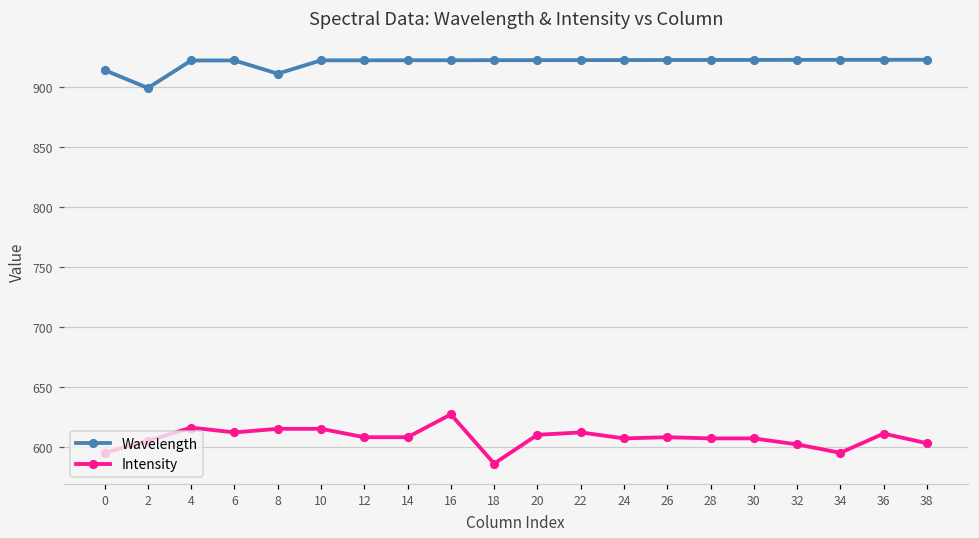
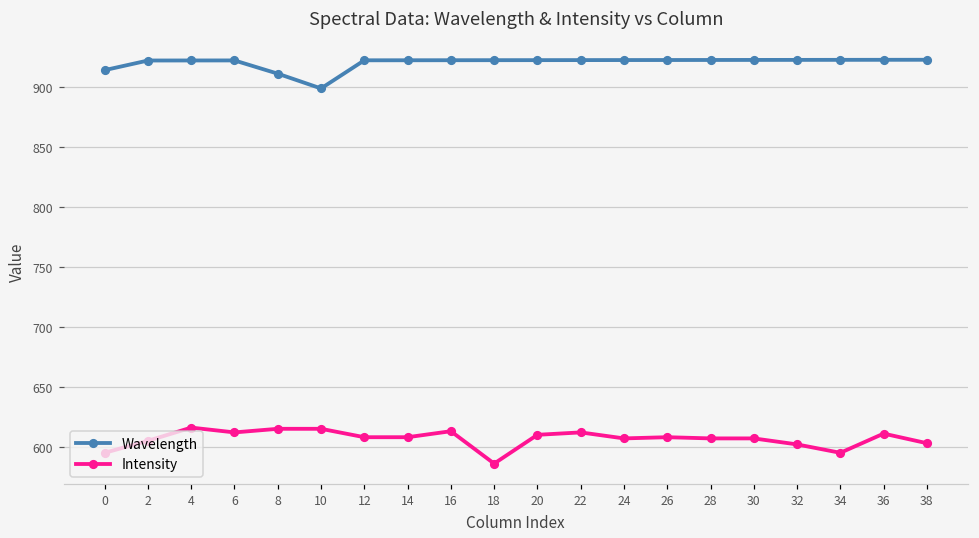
  {
    "Wavelength": {
      "0": 914,
-     "2": 899,
+     "2": 922,
      "4": 922,
      "6": 922,
      "8": 911,
-     "10": 922,
+     "10": 899,
      "12": 922,
      "14": 922,
      "16": 922,
      "18": 922,
      "20": 922,
      "22": 922,
      "24": 922,
      "26": 922,
      "28": 922,
      "30": 922,
      "32": 922,
      "34": 923,
      "36": 923,
      "38": 923
    },
    "Intensity": {
      "4": 616,
      "6": 612,
      "8": 615,
      "10": 615,
      "12": 608,
      "14": 608,
-     "16": 627,
+     "16": 613,
      "18": 586,
      "20": 610,
      "22": 612,
      "24": 607,
      "26": 608,
      "28": 607,
      "30": 607,
      "32": 602,
      "34": 595,
      "36": 611,
      "38": 603
    }
  }
